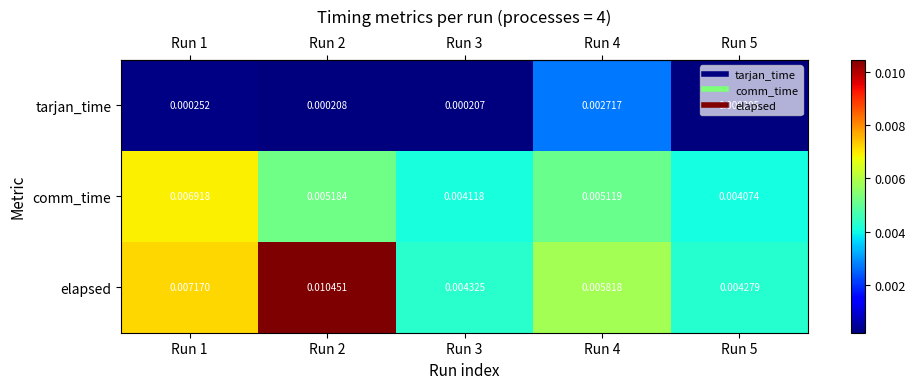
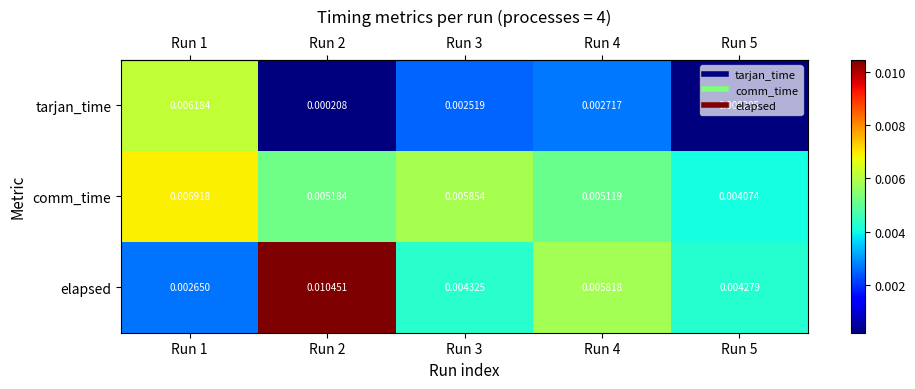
  {
    "tarjan_time": {
-     "Run 1": 0.000252,
+     "Run 1": 0.006184,
      "Run 2": 0.000208,
-     "Run 3": 0.000207,
+     "Run 3": 0.002519,
      "Run 4": 0.002717
    },
    "comm_time": {
      "Run 1": 0.006918,
      "Run 2": 0.005184,
-     "Run 3": 0.004118,
+     "Run 3": 0.005854,
      "Run 4": 0.005119,
      "Run 5": 0.004074
    },
    "elapsed": {
-     "Run 1": 0.007170,
+     "Run 1": 0.002650,
      "Run 2": 0.010451,
      "Run 3": 0.004325,
      "Run 4": 0.005818,
      "Run 5": 0.004279
    }
  }
